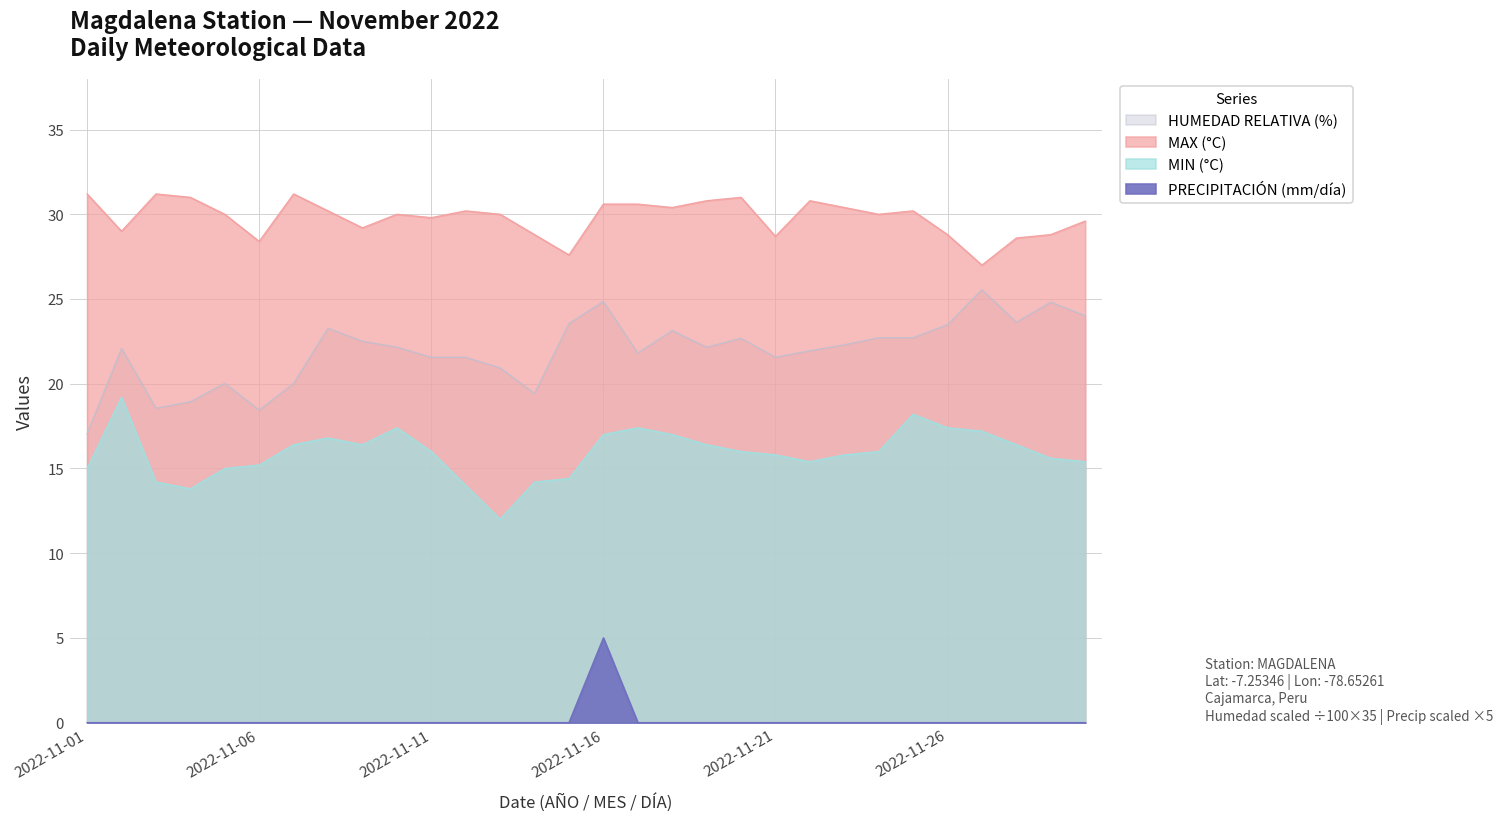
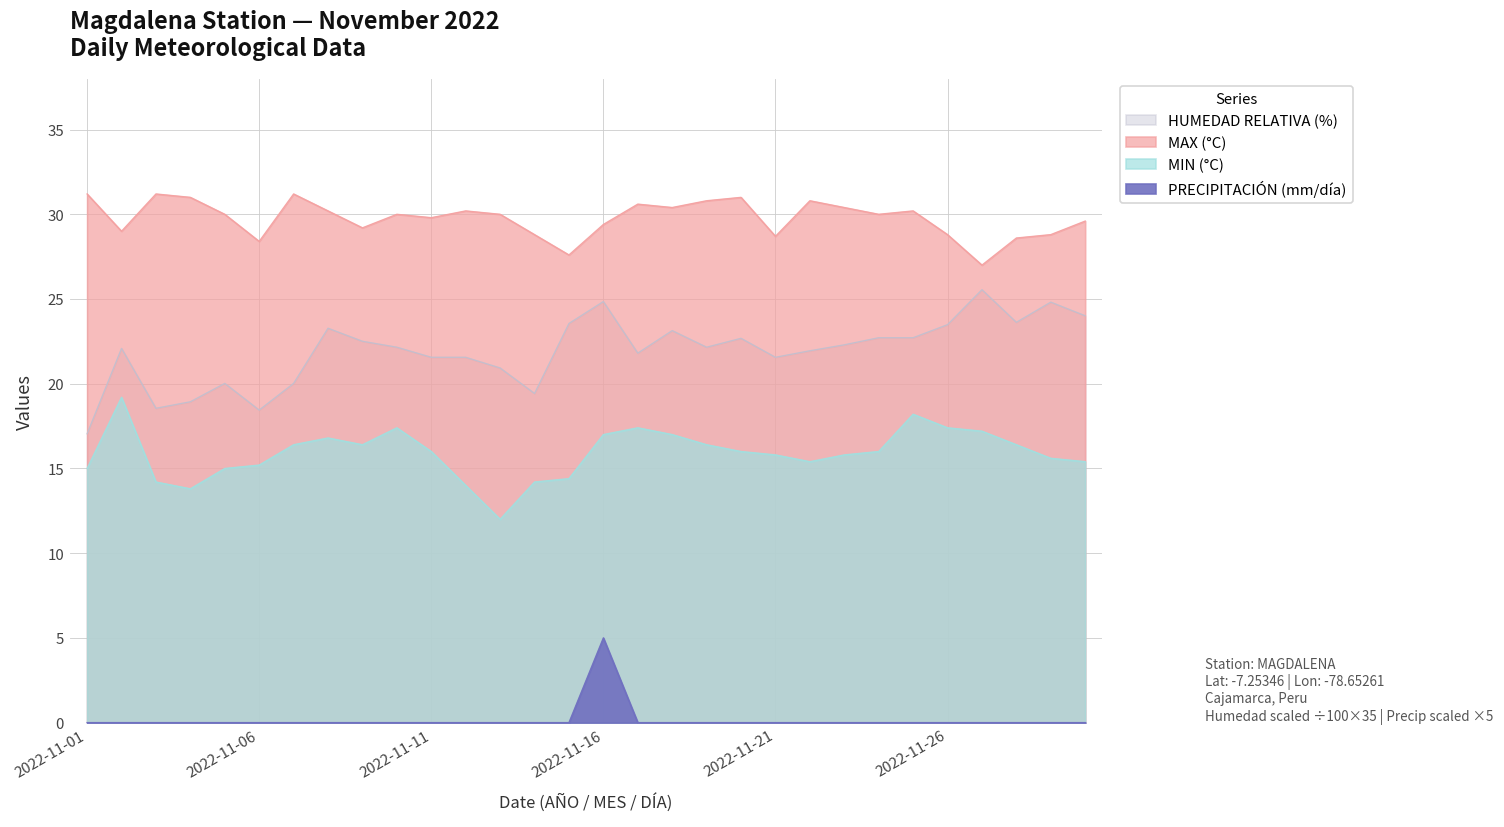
  {
    "MAX (°C)": {
      "2022-11-01": 31.2,
      "2022-11-06": 28.4,
      "2022-11-11": 29.8,
-     "2022-11-16": 30.6,
+     "2022-11-16": 29.4,
      "2022-11-21": 28.7,
      "2022-11-26": 28.8
    },
    "PRECIPITACIÓN (mm/día)": {
      "2022-11-01": 0.0,
      "2022-11-06": 0.0,
      "2022-11-11": 0.0,
      "2022-11-16": 5.0,
      "2022-11-21": 0.0,
      "2022-11-26": 0.0
    }
  }
